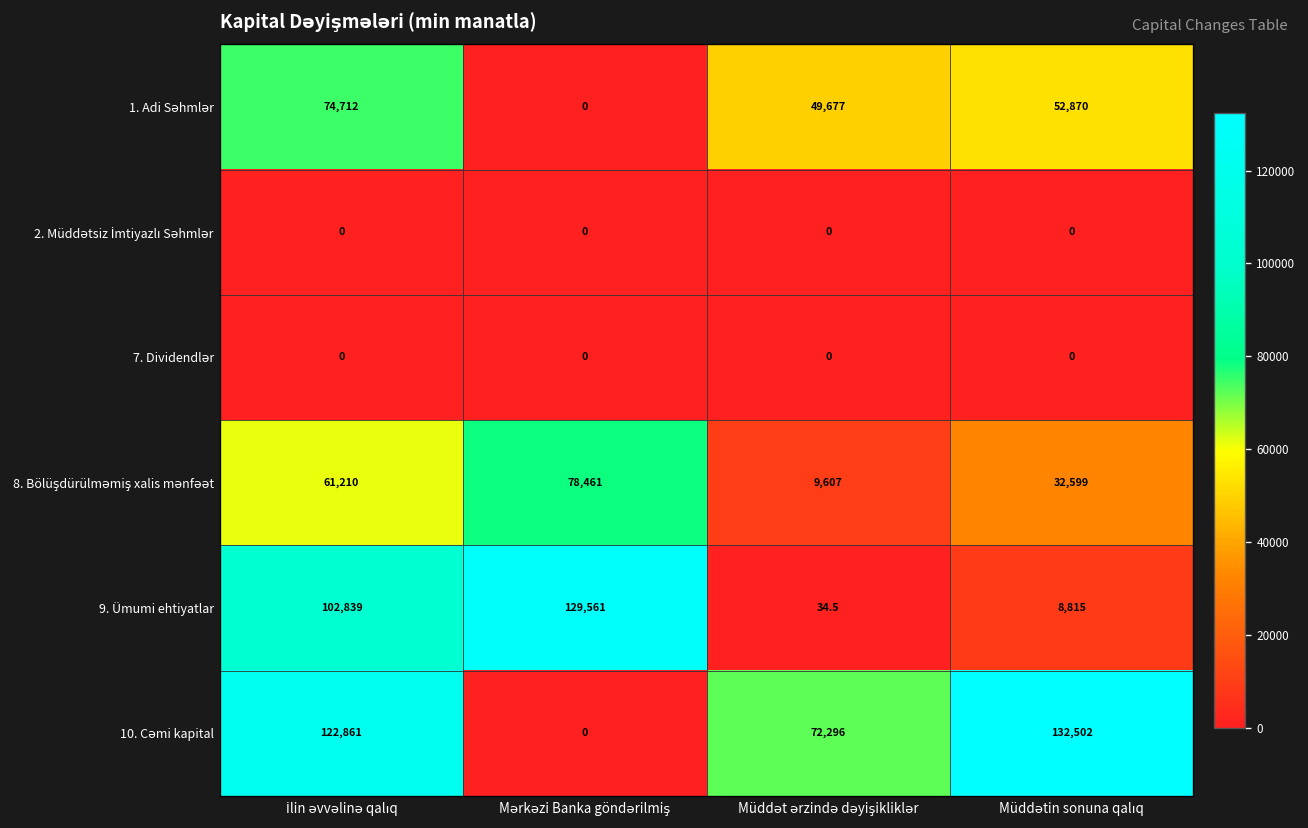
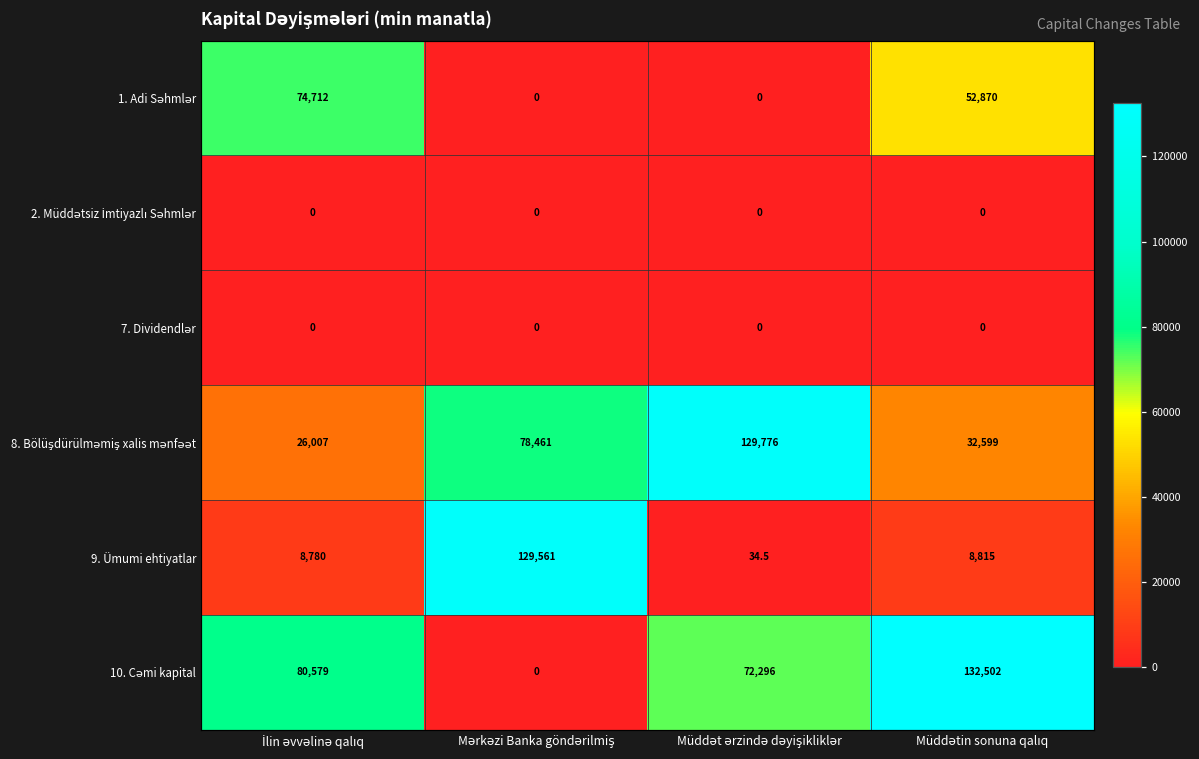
  {
    "1. Adi Səhmlər": {
      "İlin əvvəlinə qalıq": "74,712",
      "Mərkəzi Banka göndərilmiş": "0",
-     "Müddət ərzində dəyişikliklər": "49,677",
+     "Müddət ərzində dəyişikliklər": "0",
      "Müddətin sonuna qalıq": "52,870"
    },
    "2. Müddətsiz İmtiyazlı Səhmlər": {
      "İlin əvvəlinə qalıq": "0",
      "Mərkəzi Banka göndərilmiş": "0",
      "Müddət ərzində dəyişikliklər": "0",
      "Müddətin sonuna qalıq": "0"
    },
    "7. Dividendlər": {
      "İlin əvvəlinə qalıq": "0",
      "Mərkəzi Banka göndərilmiş": "0",
      "Müddət ərzində dəyişikliklər": "0",
      "Müddətin sonuna qalıq": "0"
    },
    "8. Bölüşdürülməmiş xalis mənfəət": {
-     "İlin əvvəlinə qalıq": "61,210",
+     "İlin əvvəlinə qalıq": "26,007",
      "Mərkəzi Banka göndərilmiş": "78,461",
-     "Müddət ərzində dəyişikliklər": "9,607",
+     "Müddət ərzində dəyişikliklər": "129,776",
      "Müddətin sonuna qalıq": "32,599"
    },
    "9. Ümumi ehtiyatlar": {
-     "İlin əvvəlinə qalıq": "102,839",
+     "İlin əvvəlinə qalıq": "8,780",
      "Mərkəzi Banka göndərilmiş": "129,561",
      "Müddət ərzində dəyişikliklər": "34.5",
      "Müddətin sonuna qalıq": "8,815"
    },
    "10. Cəmi kapital": {
-     "İlin əvvəlinə qalıq": "122,861",
+     "İlin əvvəlinə qalıq": "80,579",
      "Mərkəzi Banka göndərilmiş": "0",
      "Müddət ərzində dəyişikliklər": "72,296",
      "Müddətin sonuna qalıq": "132,502"
    }
  }
